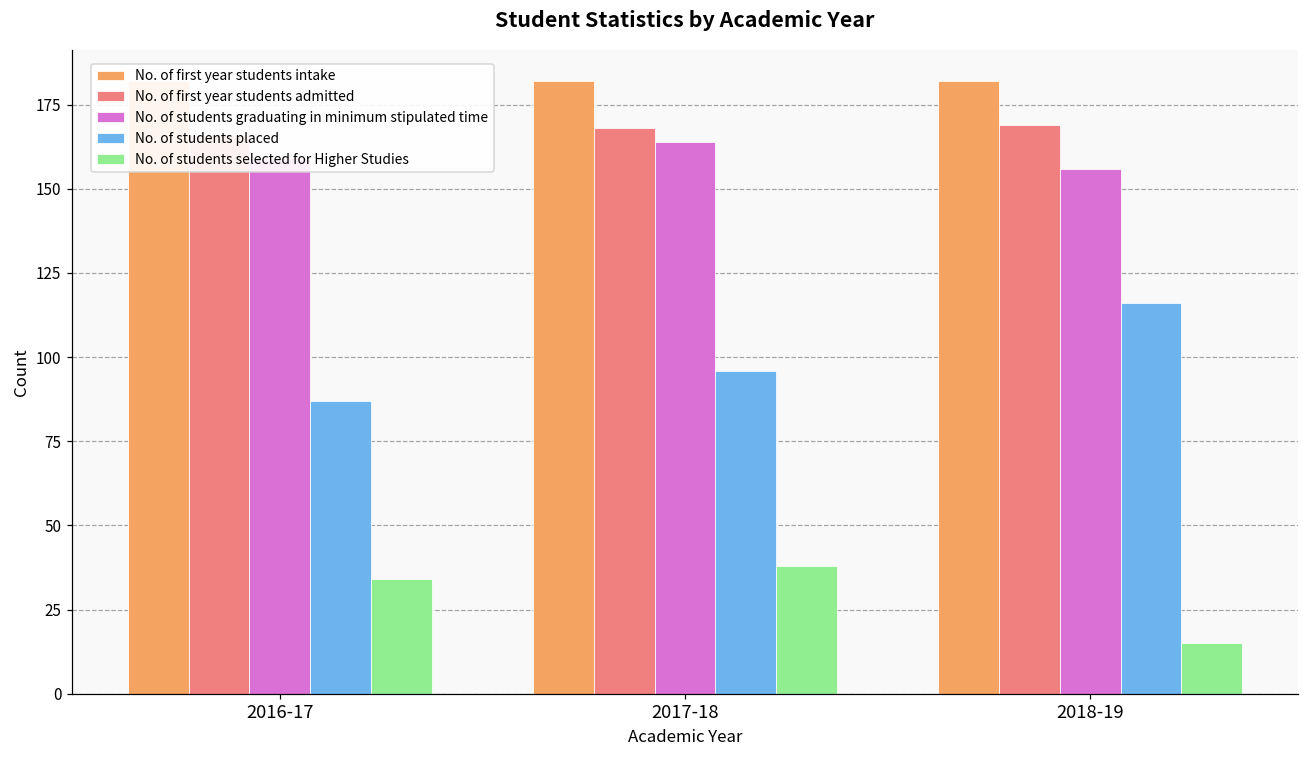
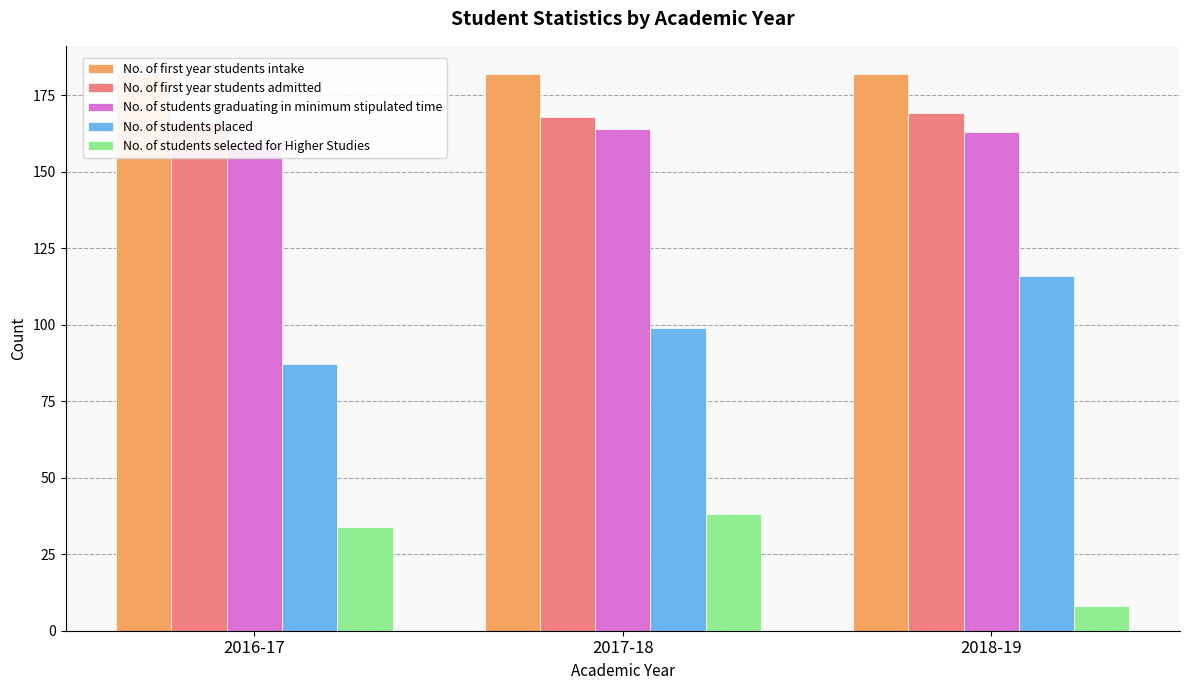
  {
    "No. of students graduating in minimum stipulated time": {
      "2017-18": 164,
-     "2018-19": 156
+     "2018-19": 163
    },
    "No. of students placed": {
      "2016-17": 87,
-     "2017-18": 96,
+     "2017-18": 99,
      "2018-19": 116
    },
    "No. of students selected for Higher Studies": {
      "2016-17": 34,
      "2017-18": 38,
-     "2018-19": 15
+     "2018-19": 8
    }
  }
